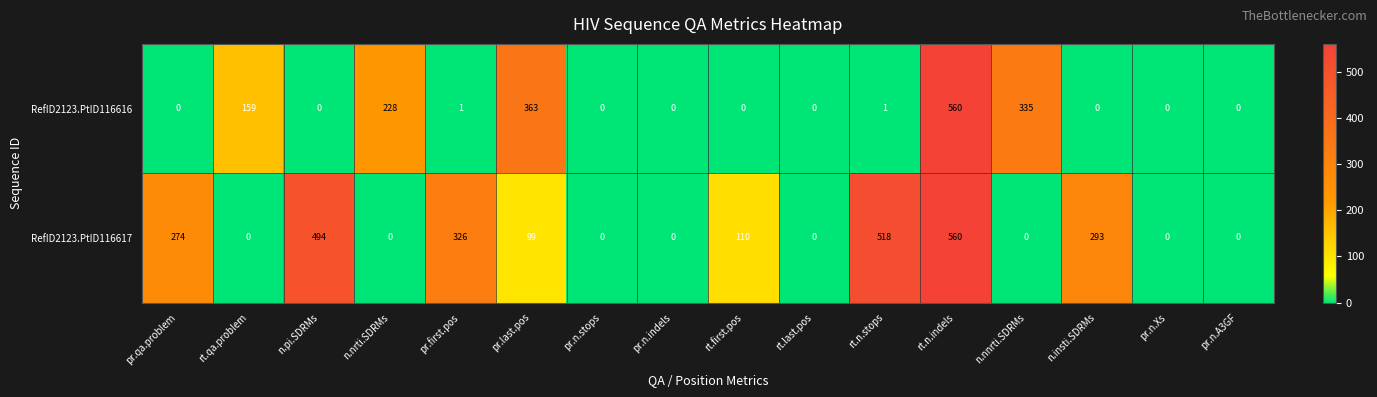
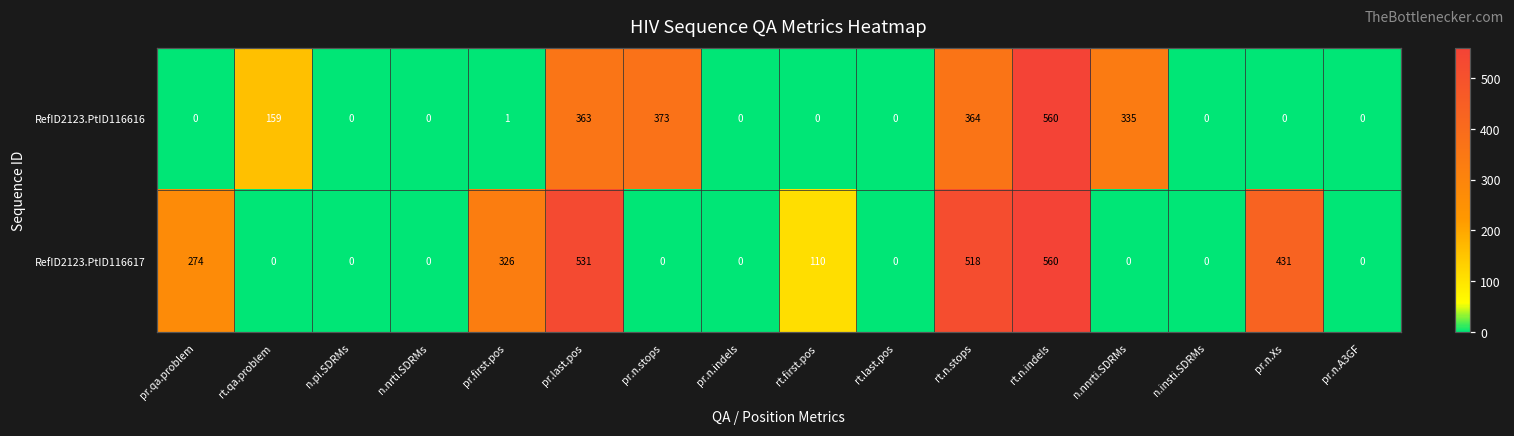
  {
    "RefID2123.PtID116616": {
      "pr.qa.problem": 0,
      "rt.qa.problem": 159,
      "n.pi.SDRMs": 0,
-     "n.nrti.SDRMs": 228,
+     "n.nrti.SDRMs": 0,
      "pr.first.pos": 1,
      "pr.last.pos": 363,
-     "pr.n.stops": 0,
+     "pr.n.stops": 373,
      "pr.n.indels": 0,
      "rt.first.pos": 0,
      "rt.last.pos": 0,
-     "rt.n.stops": 1,
+     "rt.n.stops": 364,
      "rt.n.indels": 560,
      "n.nnrti.SDRMs": 335,
      "n.insti.SDRMs": 0,
      "pr.n.Xs": 0,
      "pr.n.A3GF": 0
    },
    "RefID2123.PtID116617": {
      "pr.qa.problem": 274,
      "rt.qa.problem": 0,
-     "n.pi.SDRMs": 494,
+     "n.pi.SDRMs": 0,
      "n.nrti.SDRMs": 0,
      "pr.first.pos": 326,
-     "pr.last.pos": 99,
+     "pr.last.pos": 531,
      "pr.n.stops": 0,
      "pr.n.indels": 0,
      "rt.first.pos": 110,
      "rt.last.pos": 0,
      "rt.n.stops": 518,
      "rt.n.indels": 560,
      "n.nnrti.SDRMs": 0,
-     "n.insti.SDRMs": 293,
-     "pr.n.Xs": 0,
+     "n.insti.SDRMs": 0,
+     "pr.n.Xs": 431,
      "pr.n.A3GF": 0
    }
  }
